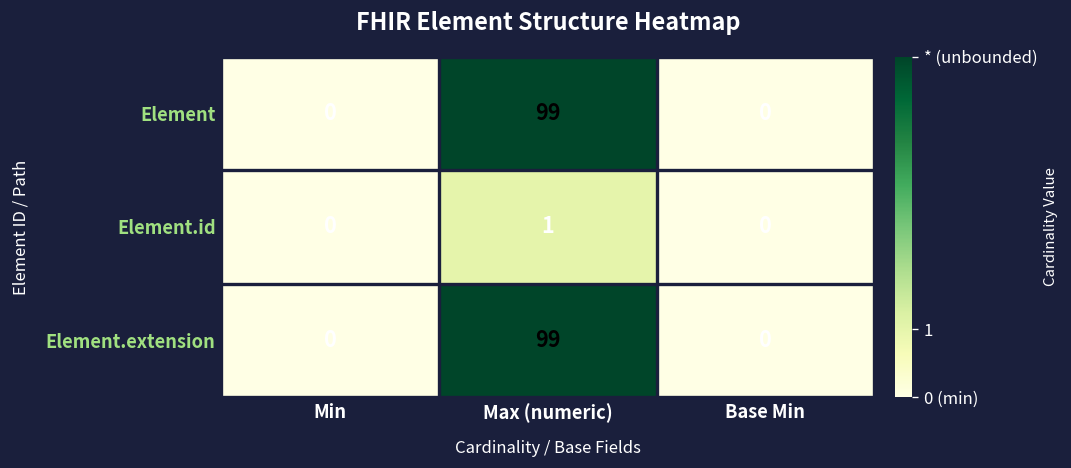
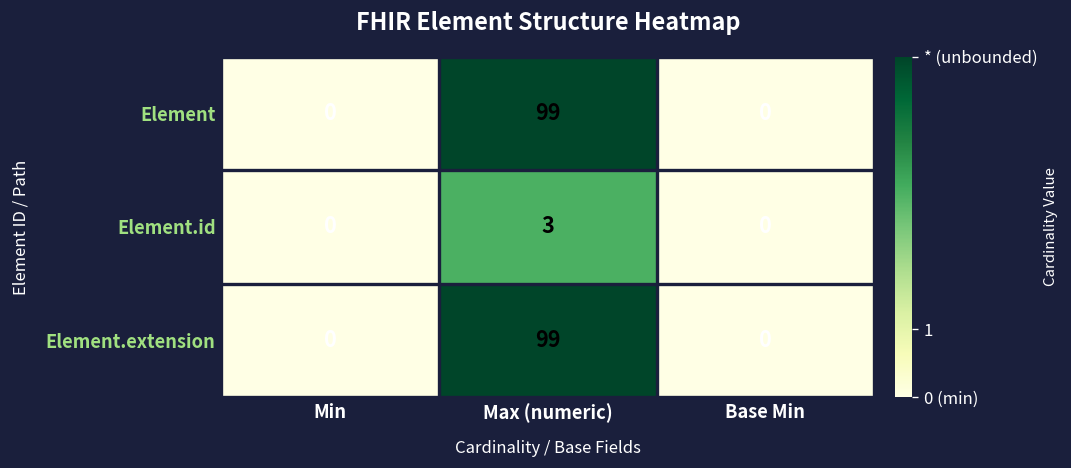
  {
    "Element": {
      "Max (numeric)": 99
    },
    "Element.id": {
-     "Max (numeric)": 1
+     "Max (numeric)": 3
    },
    "Element.extension": {
      "Max (numeric)": 99
    }
  }
